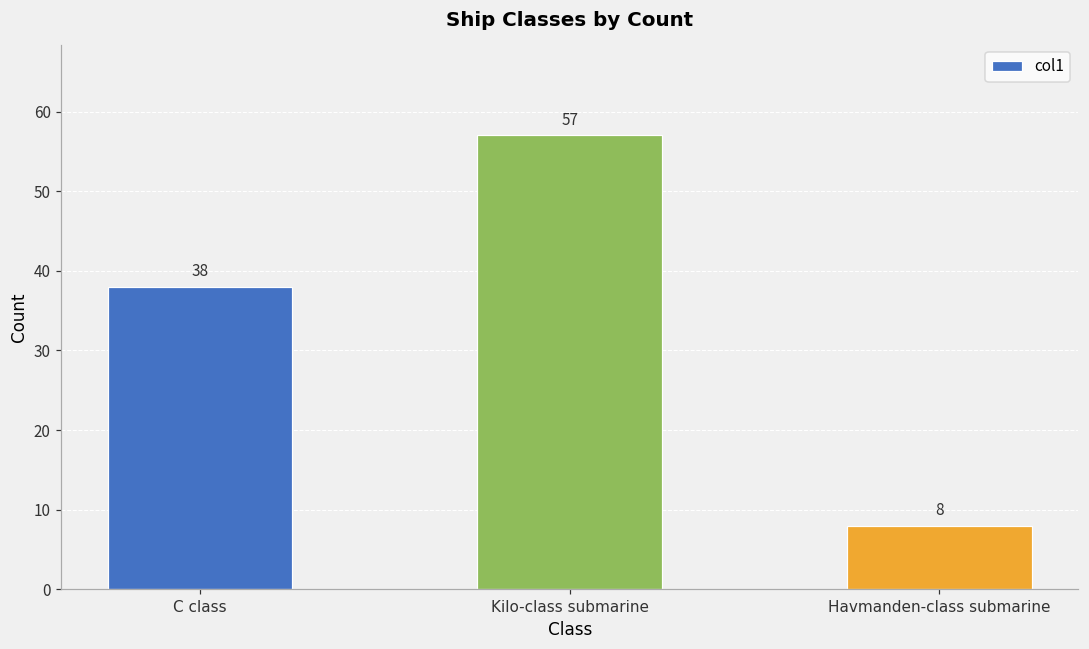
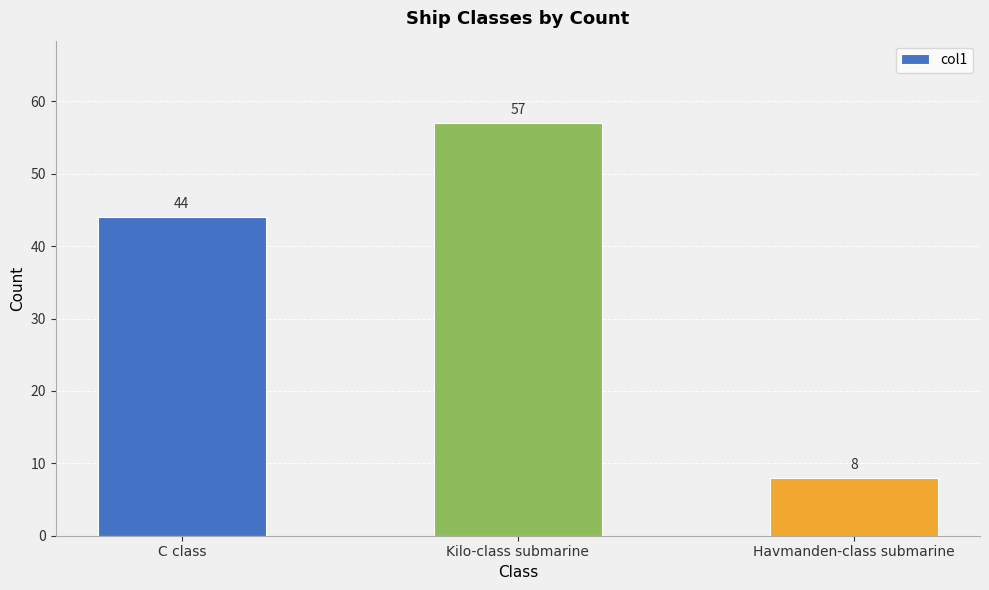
  {
-   "C class": 38,
+   "C class": 44,
    "Kilo-class submarine": 57,
    "Havmanden-class submarine": 8
  }
